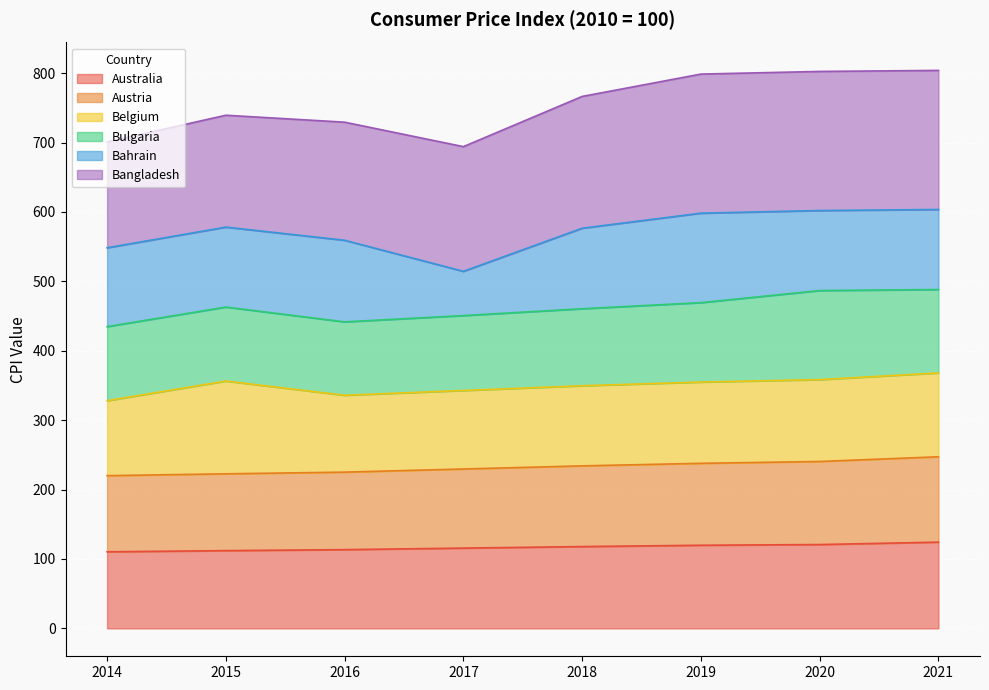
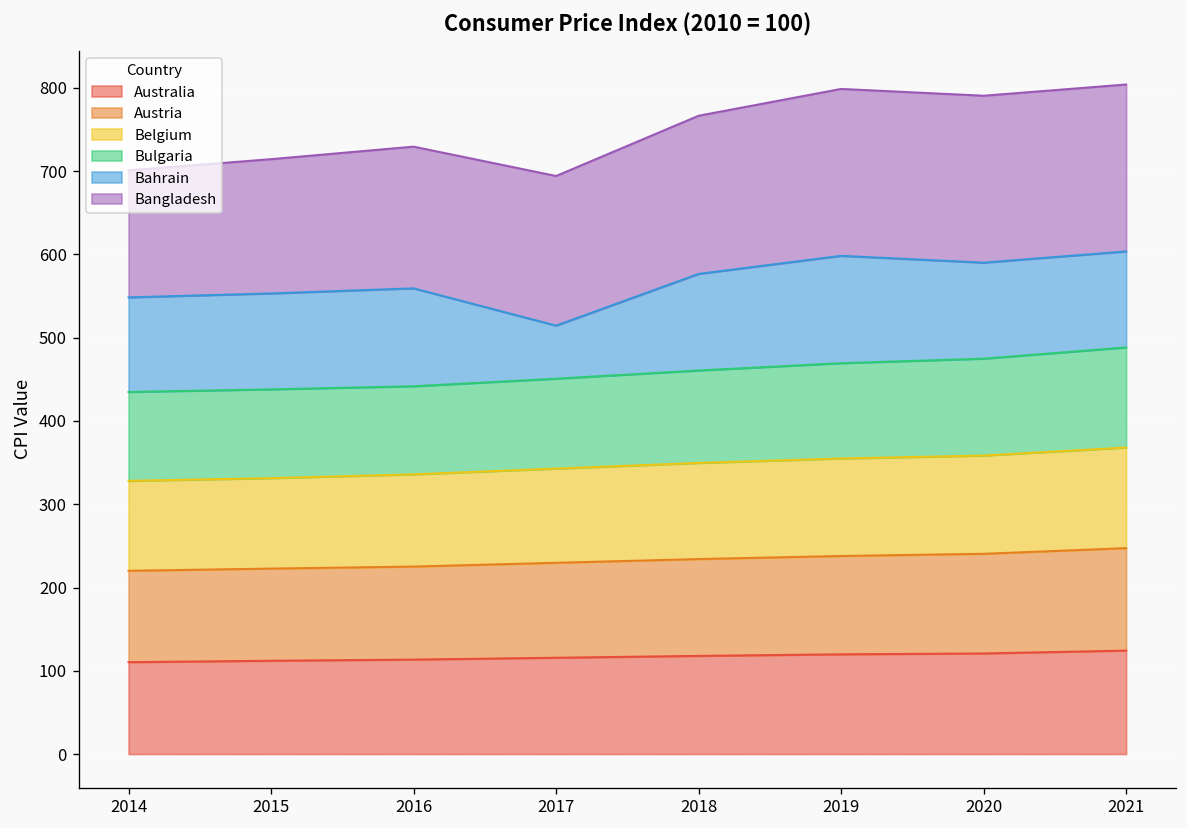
  {
    "Belgium": {
      "2014": 110,
-     "2015": 130,
+     "2015": 110,
      "2016": 110,
      "2017": 110,
      "2018": 120,
      "2019": 120,
      "2020": 120,
      "2021": 120
    },
    "Bulgaria": {
      "2014": 110,
      "2015": 110,
      "2016": 110,
      "2017": 110,
      "2018": 110,
      "2019": 110,
-     "2020": 130,
+     "2020": 120,
      "2021": 120
    },
    "Bahrain": {
      "2014": 110,
      "2015": 120,
      "2016": 120,
      "2017": 60,
      "2018": 120,
      "2019": 130,
      "2020": 120,
      "2021": 120
    },
    "Bangladesh": {
      "2015": 160,
      "2016": 170,
      "2017": 180,
      "2018": 190,
      "2019": 200,
      "2020": 200,
      "2021": 200
    }
  }
